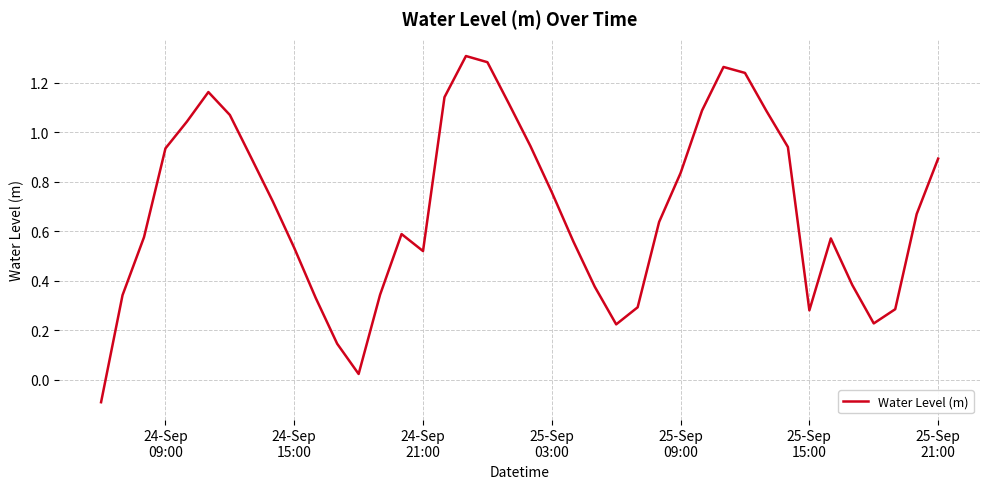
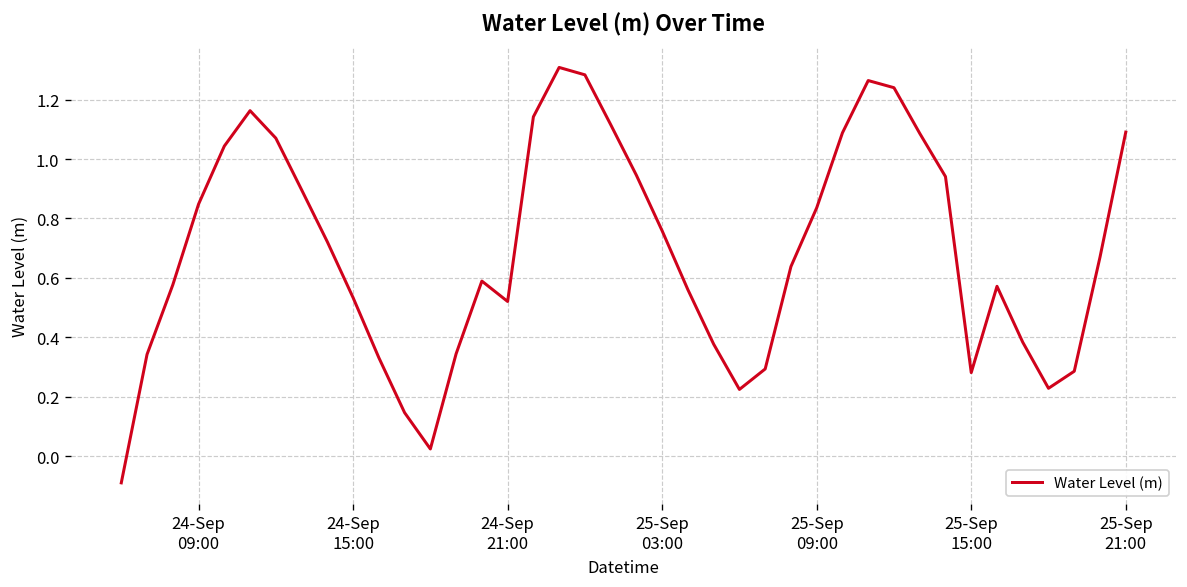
  {
-   "24-Sep 09:00": 0.94,
+   "24-Sep 09:00": 0.85,
    "24-Sep 15:00": 0.53,
    "24-Sep 21:00": 0.52,
    "25-Sep 03:00": 0.76,
    "25-Sep 09:00": 0.84,
    "25-Sep 15:00": 0.28,
-   "25-Sep 21:00": 0.89
+   "25-Sep 21:00": 1.09
  }
